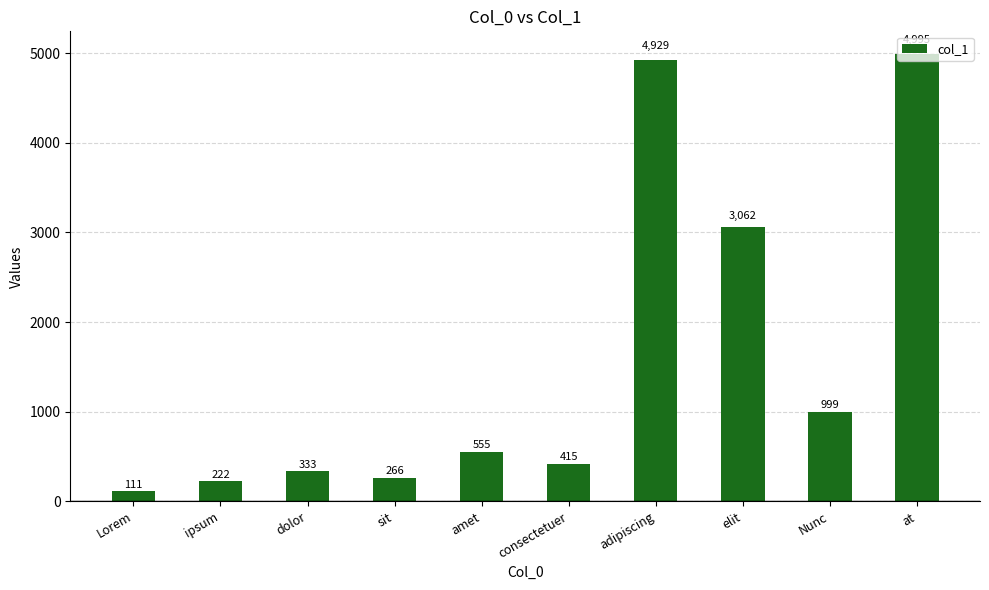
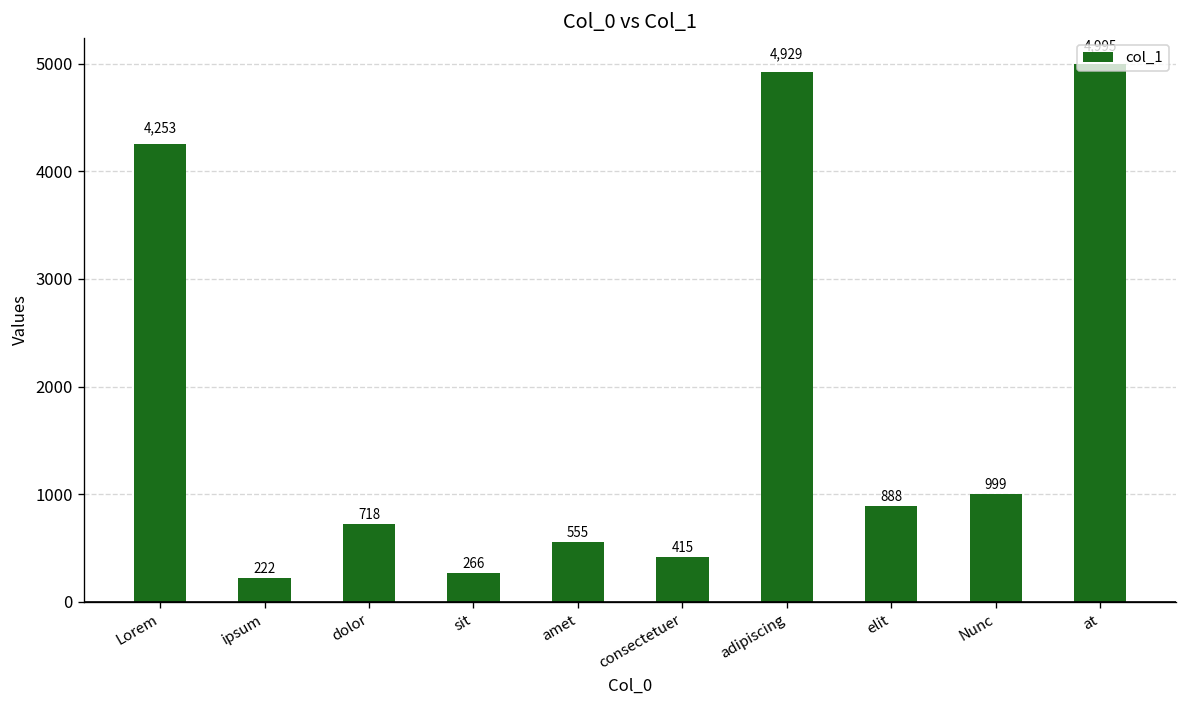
  {
-   "Lorem": "111",
+   "Lorem": "4,253",
    "ipsum": "222",
-   "dolor": "333",
+   "dolor": "718",
    "sit": "266",
    "amet": "555",
    "consectetuer": "415",
    "adipiscing": "4,929",
-   "elit": "3,062",
+   "elit": "888",
    "Nunc": "999"
  }
